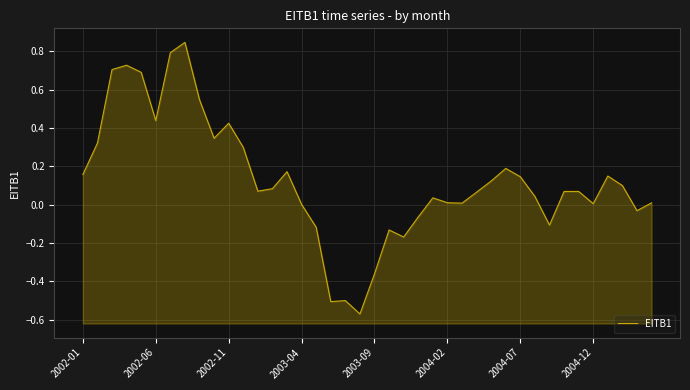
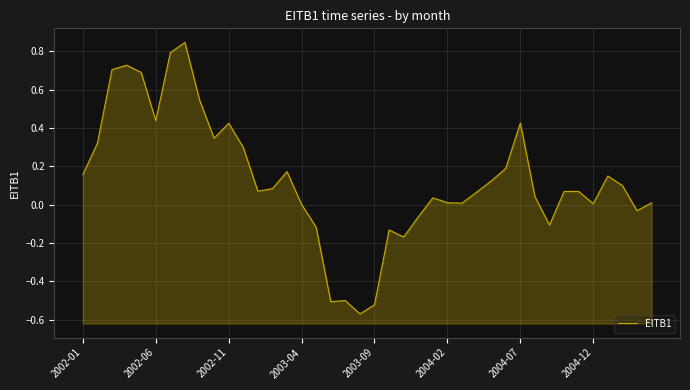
  {
    "2002-01": 0.16,
    "2002-06": 0.44,
    "2002-11": 0.43,
    "2003-04": 0.00,
-   "2003-09": -0.36,
+   "2003-09": -0.52,
    "2004-02": 0.01,
-   "2004-07": 0.15,
+   "2004-07": 0.43,
    "2004-12": 0.01
  }
